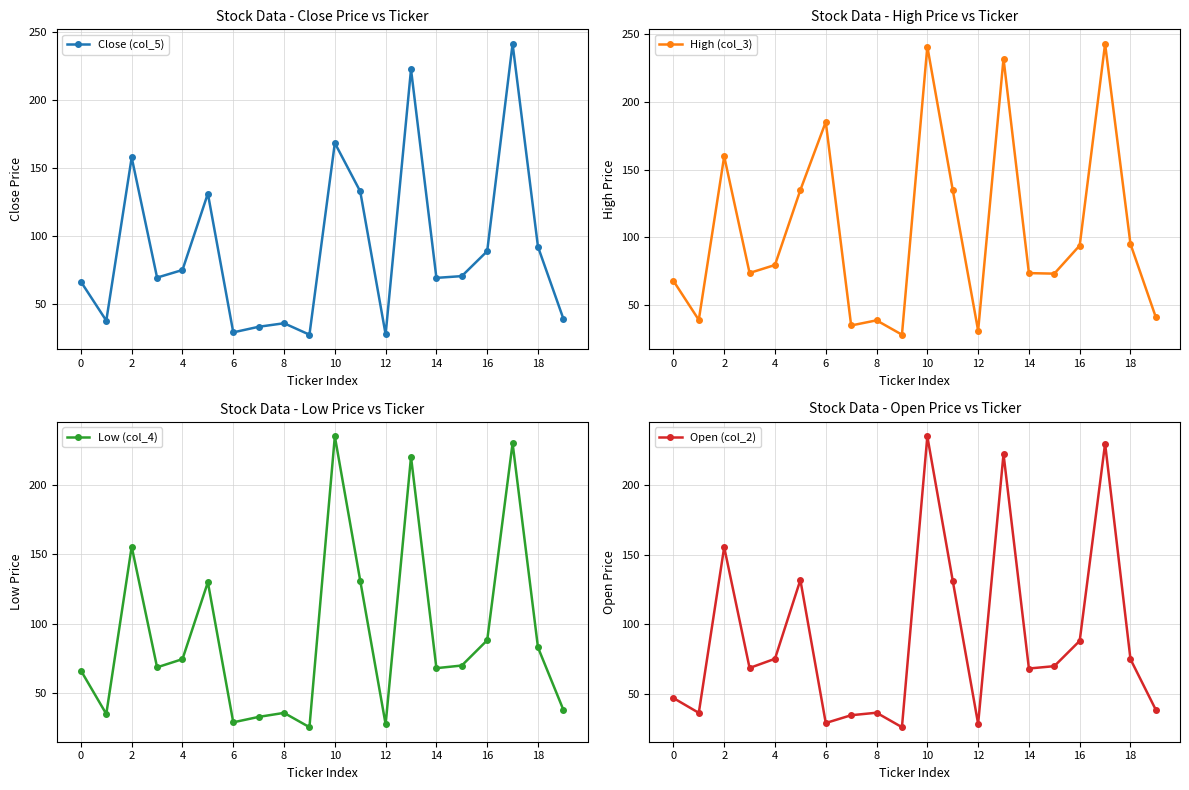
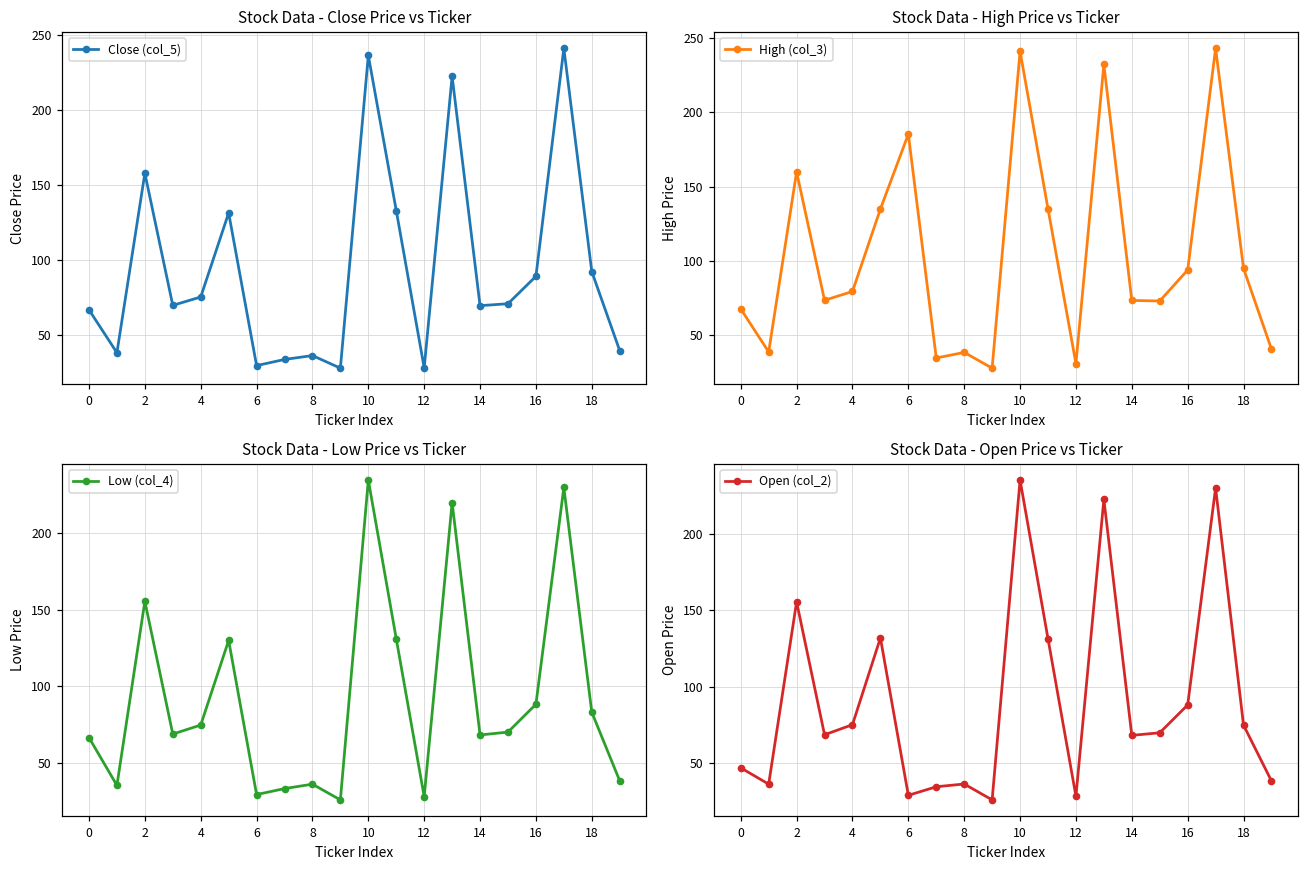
  {
    "Stock Data - Close Price vs Ticker": {
      "0": 67,
      "2": 158,
      "4": 75,
      "6": 29,
      "8": 36,
-     "10": 168,
+     "10": 236,
      "12": 28,
      "14": 69,
      "16": 89,
      "18": 92
    },
    "Stock Data - High Price vs Ticker": {
      "0": 68,
      "2": 160,
      "4": 80,
      "6": 185,
      "8": 39,
      "10": 241,
      "12": 31,
      "14": 74,
      "16": 94,
      "18": 95
    },
    "Stock Data - Low Price vs Ticker": {
      "0": 66,
      "2": 156,
      "4": 75,
      "6": 29,
      "8": 36,
      "10": 235,
      "12": 28,
      "14": 68,
      "16": 88,
      "18": 83
    },
    "Stock Data - Open Price vs Ticker": {
      "0": 47,
      "2": 156,
      "4": 75,
      "6": 29,
      "8": 37,
      "10": 235,
      "12": 29,
      "14": 68,
      "16": 88,
      "18": 75
    }
  }
